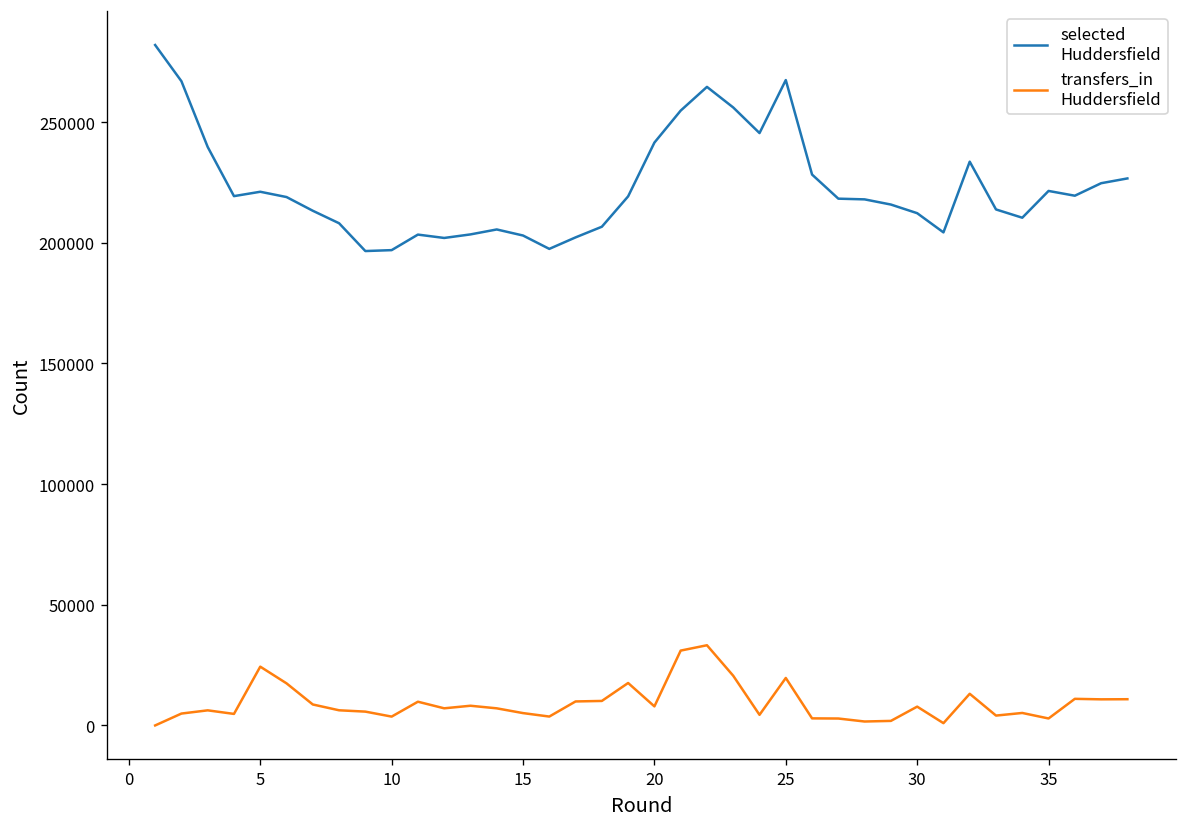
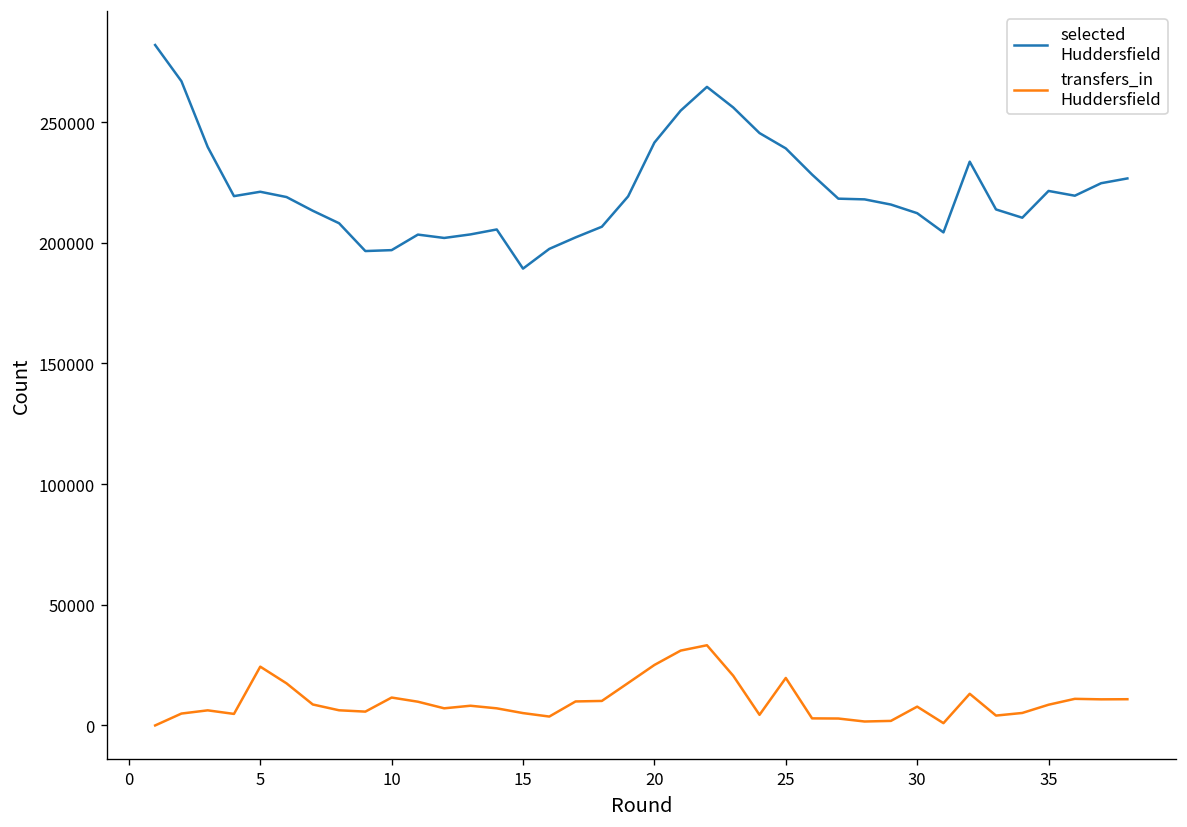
  {
    "selected Huddersfield": {
      "5": 221000,
      "10": 197000,
-     "15": 203000,
+     "15": 189000,
      "20": 241000,
-     "25": 267000,
+     "25": 239000,
      "30": 212000,
      "35": 221000
    },
    "transfers_in Huddersfield": {
      "5": 24000,
-     "10": 4000,
+     "10": 12000,
      "15": 5000,
-     "20": 8000,
+     "20": 25000,
      "25": 20000,
      "30": 8000,
-     "35": 3000
+     "35": 9000
    }
  }
